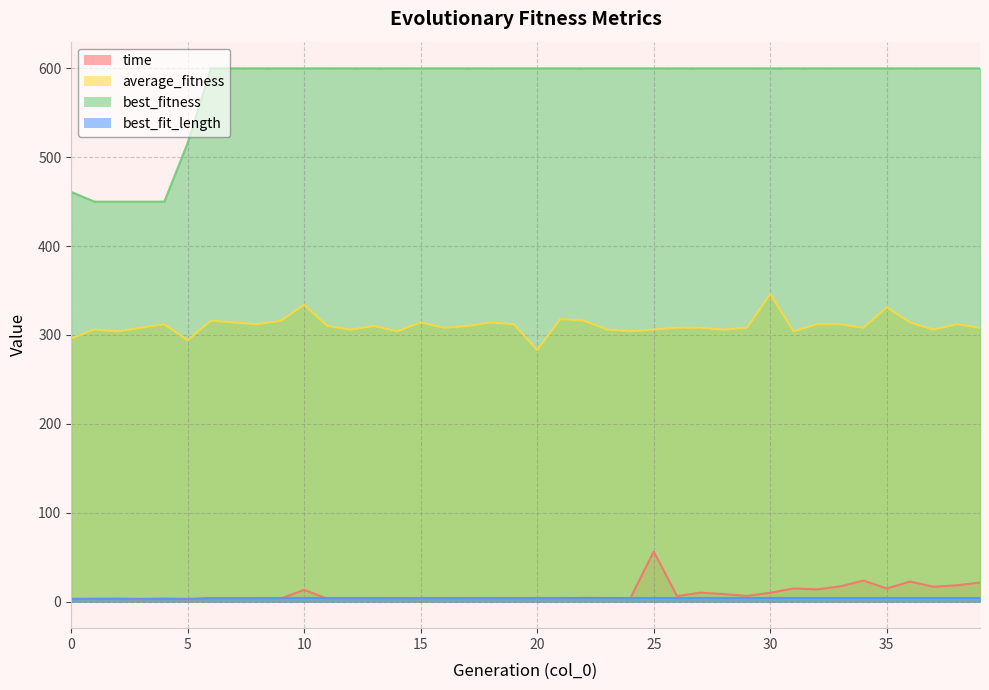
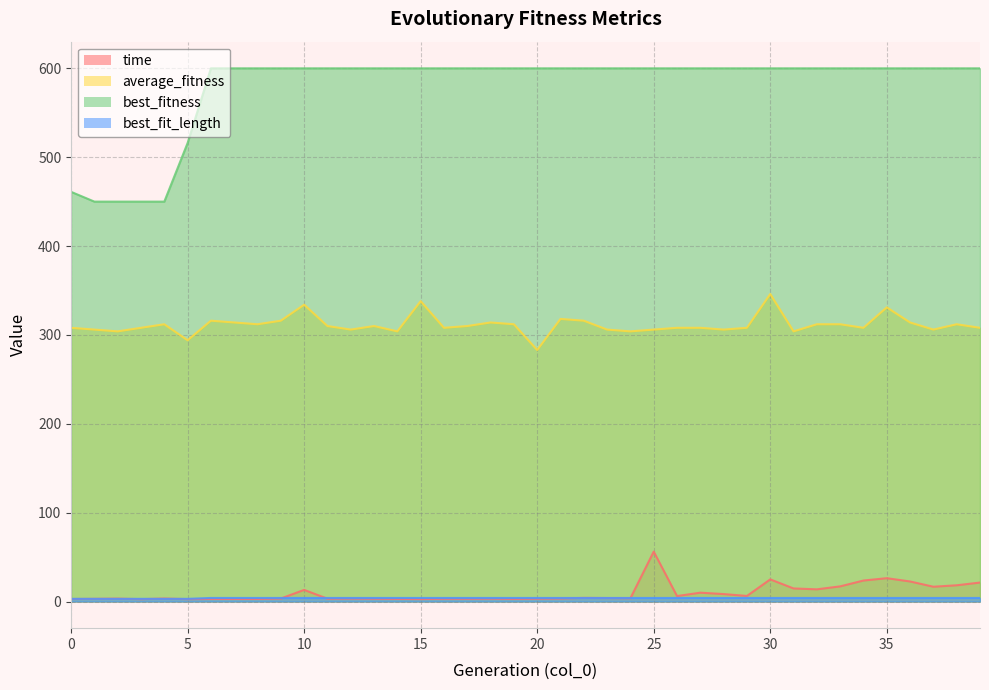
  {
    "time": {
      "10": 10,
      "25": 60,
-     "30": 10,
-     "35": 10
+     "30": 20,
+     "35": 30
    },
    "average_fitness": {
-     "0": 300,
+     "0": 310,
      "5": 290,
      "10": 330,
-     "15": 310,
+     "15": 340,
      "20": 280,
      "25": 310,
      "30": 350,
      "35": 330
    },
    "best_fitness": {
      "0": 460,
      "5": 520,
      "10": 600,
      "15": 600,
      "20": 600,
      "25": 600,
      "30": 600,
      "35": 600
    },
    "best_fit_length": {
      "10": 0,
      "25": 0,
      "30": 0,
      "35": 0
    }
  }
